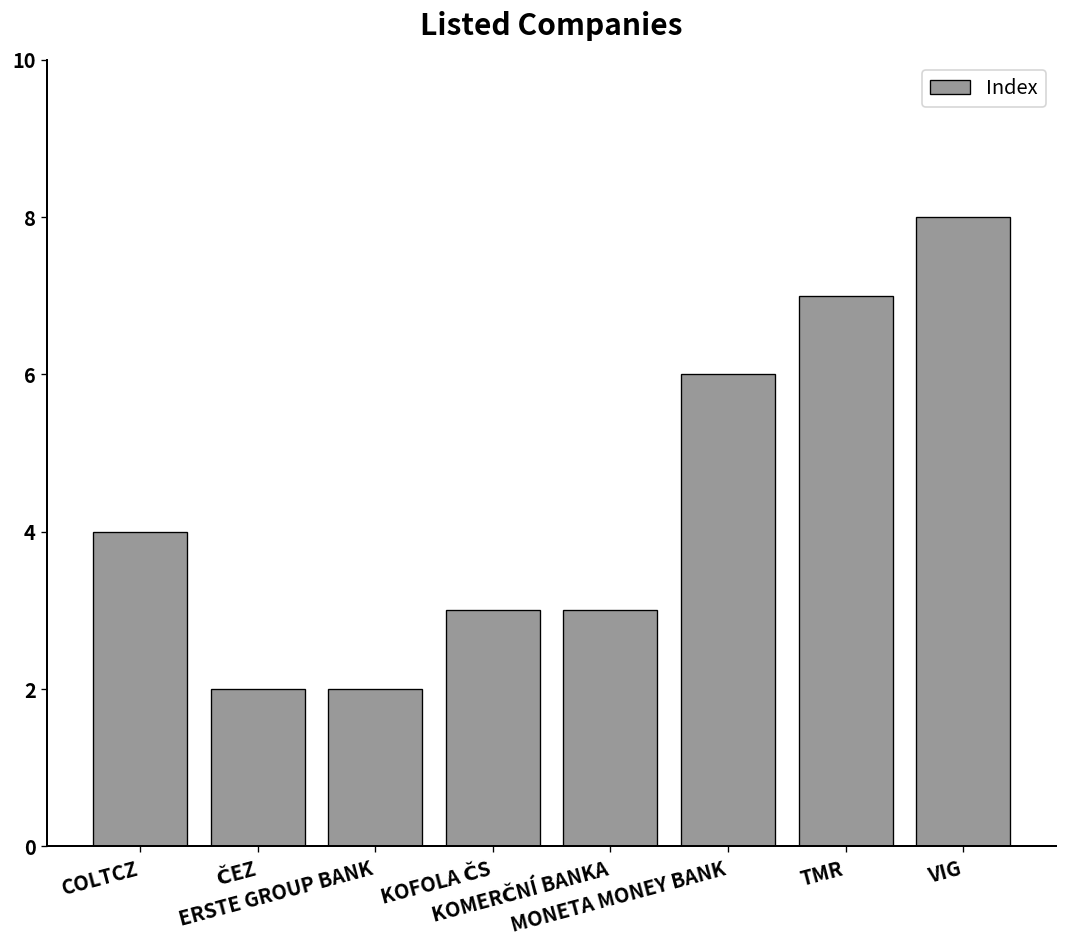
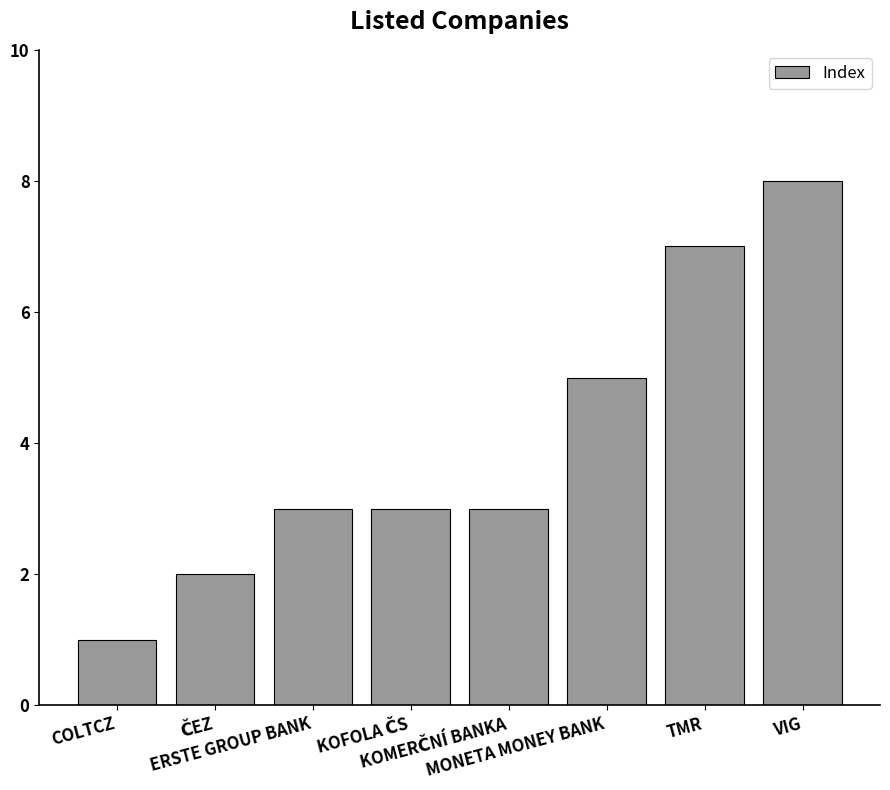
  {
-   "COLTCZ": 4,
+   "COLTCZ": 1,
    "ČEZ": 2,
-   "ERSTE GROUP BANK": 2,
+   "ERSTE GROUP BANK": 3,
    "KOFOLA ČS": 3,
    "KOMERČNÍ BANKA": 3,
-   "MONETA MONEY BANK": 6,
+   "MONETA MONEY BANK": 5,
    "TMR": 7,
    "VIG": 8
  }
